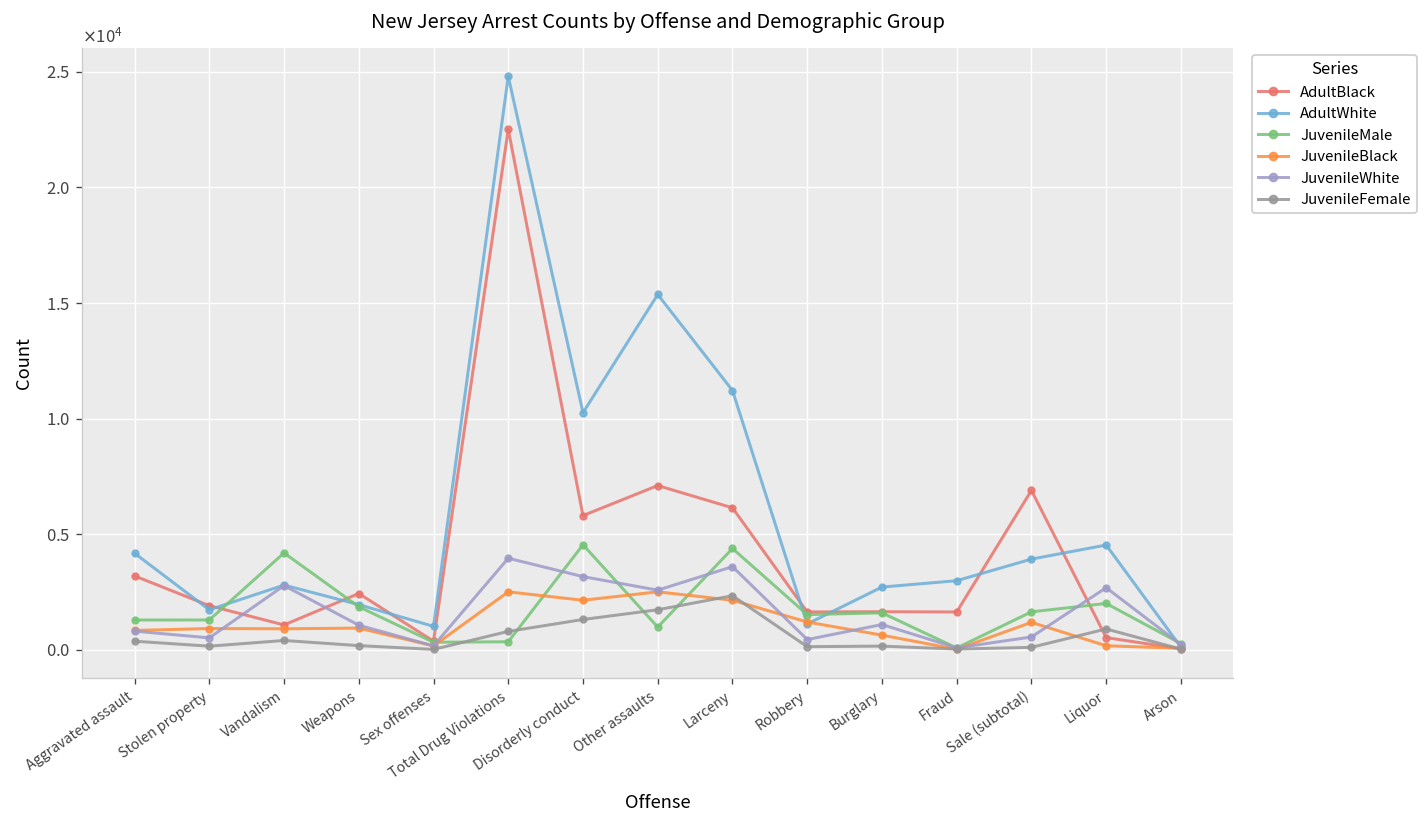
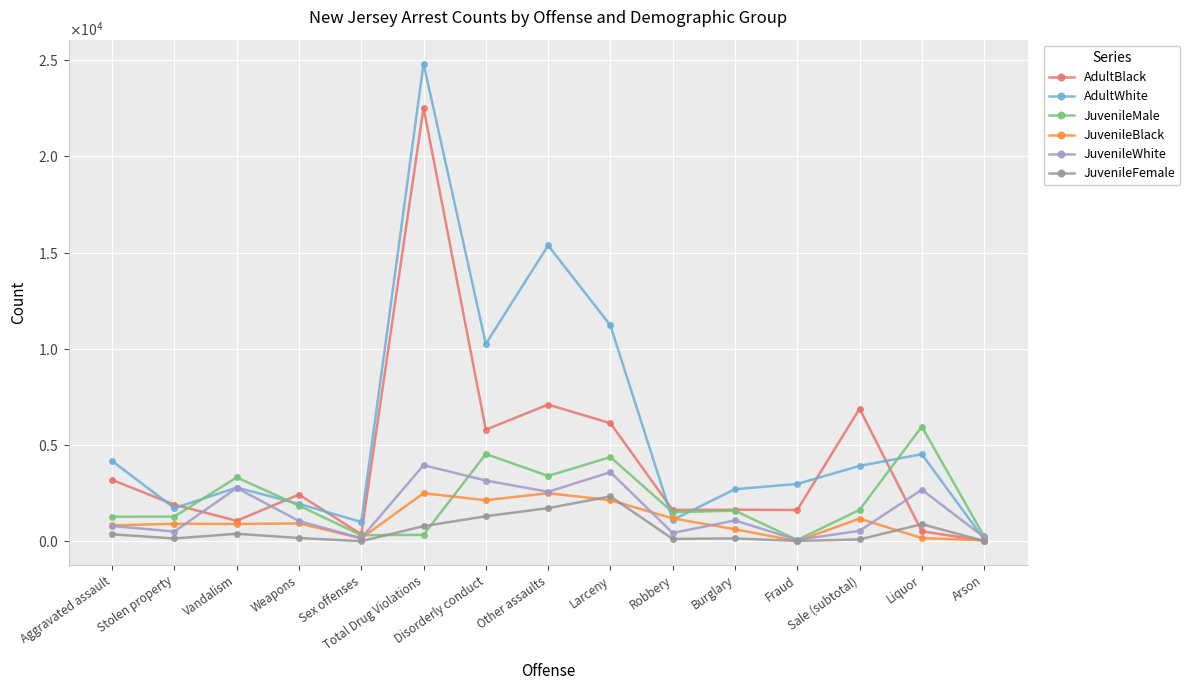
  {
    "JuvenileMale": {
      "Aggravated assault": 1300,
      "Stolen property": 1300,
-     "Vandalism": 4200,
+     "Vandalism": 3300,
      "Total Drug Violations": 300,
      "Disorderly conduct": 4500,
-     "Other assaults": 1000,
+     "Other assaults": 3400,
      "Larceny": 4400,
      "Sale (subtotal)": 1600,
-     "Liquor": 2000
+     "Liquor": 6000
    }
  }
